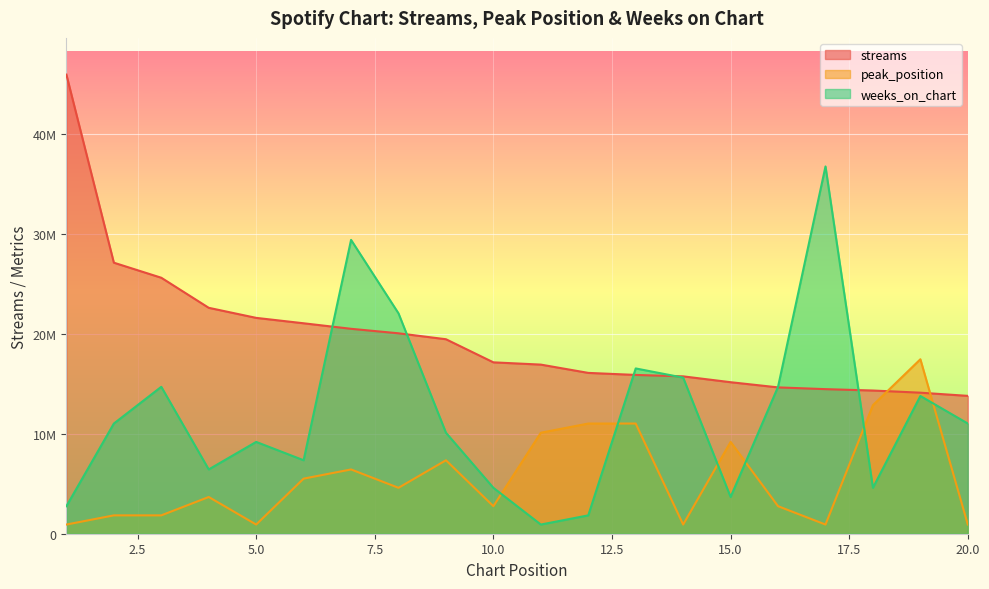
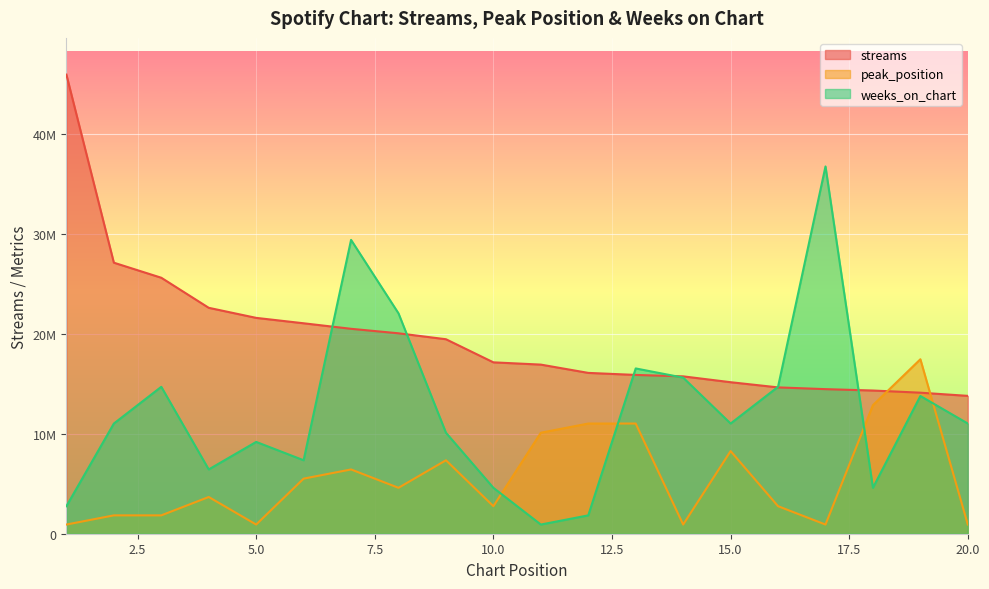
  {
    "streams": {
      "5.0": 21600000,
      "10.0": 17100000,
      "15.0": 15100000,
      "20.0": 13800000
    },
    "peak_position": {
      "5.0": 900000,
      "10.0": 2800000,
-     "15.0": 9200000,
+     "15.0": 8300000,
      "20.0": 900000
    },
    "weeks_on_chart": {
      "5.0": 9200000,
      "10.0": 4600000,
-     "15.0": 3700000,
+     "15.0": 11000000,
      "20.0": 11000000
    }
  }
